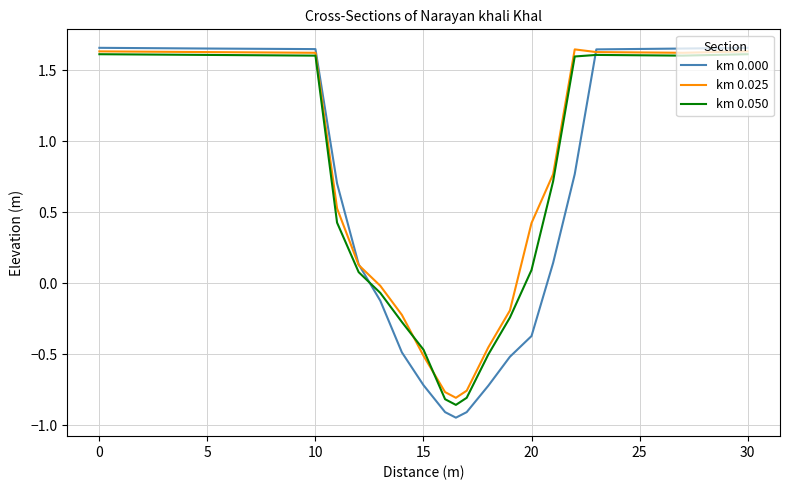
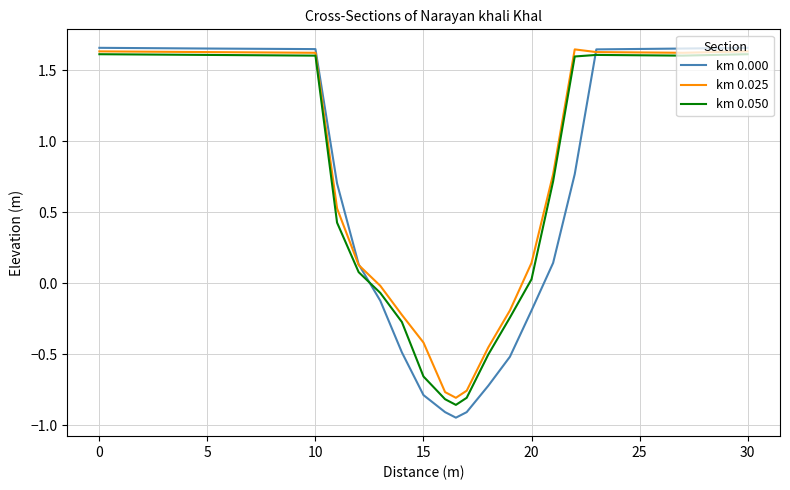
  {
    "km 0.000": {
      "0": 1.66,
      "5": 1.65,
      "10": 1.65,
-     "15": -0.72,
-     "20": -0.37
+     "15": -0.79,
+     "20": -0.19
    },
    "km 0.025": {
      "0": 1.63,
      "5": 1.63,
      "10": 1.62,
-     "15": -0.51,
-     "20": 0.43
+     "15": -0.42,
+     "20": 0.14
    },
    "km 0.050": {
      "0": 1.61,
      "5": 1.61,
      "10": 1.60,
-     "15": -0.47,
-     "20": 0.09
+     "15": -0.66,
+     "20": 0.03
    }
  }
